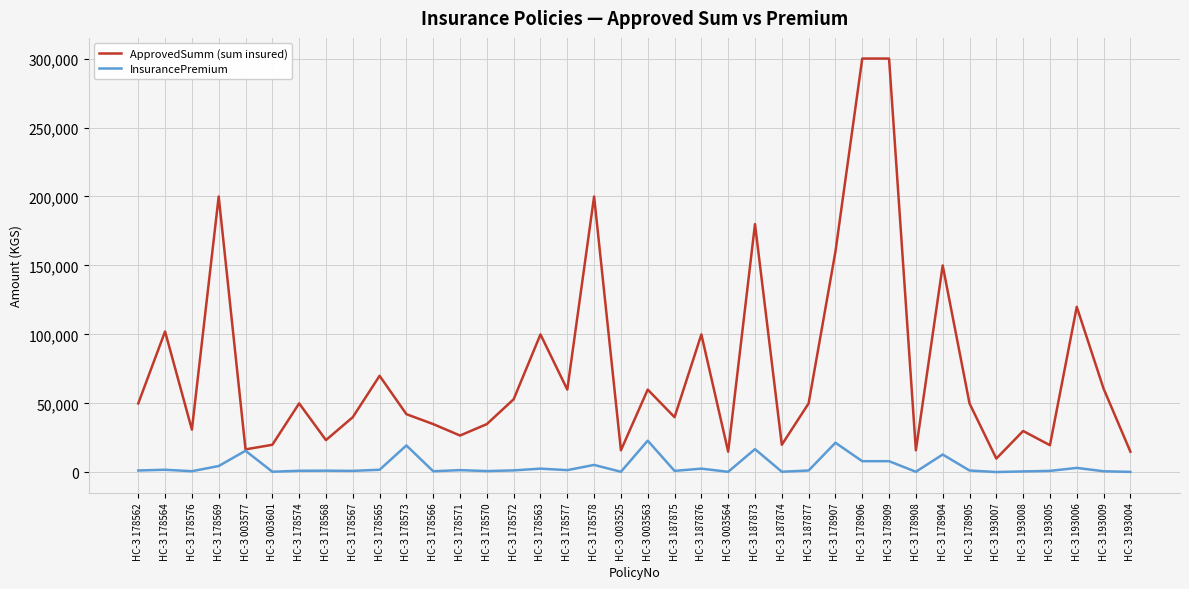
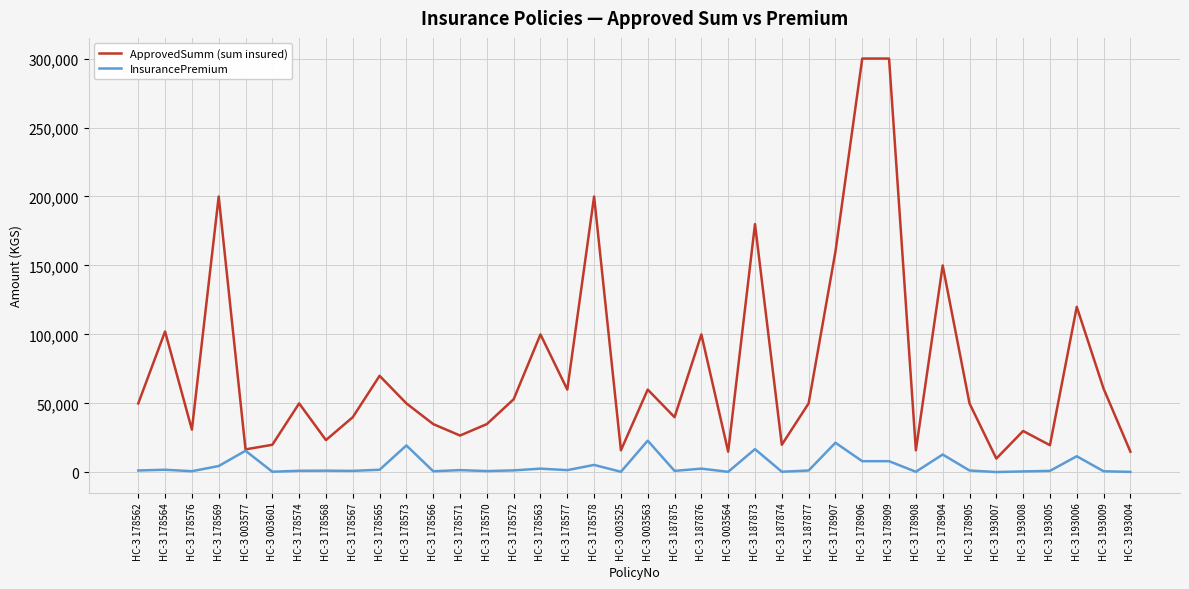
  {
    "ApprovedSumm (sum insured)": {
      "НС-З 178562": "50,000",
      "НС-З 178564": "102,000",
      "НС-З 178576": "31,000",
      "НС-З 178569": "200,000",
      "НС-З 003601": "20,000",
      "НС-З 178574": "50,000",
      "НС-З 178568": "23,000",
      "НС-З 178567": "40,000",
      "НС-З 178565": "70,000",
-     "НС-З 178573": "42,000",
+     "НС-З 178573": "50,000",
      "НС-З 178566": "35,000",
      "НС-З 178571": "27,000",
      "НС-З 178570": "35,000",
      "НС-З 178572": "53,000",
      "НС-З 178563": "100,000",
      "НС-З 178577": "60,000",
      "НС-З 178578": "200,000",
      "НС-З 003525": "16,000",
      "НС-З 003563": "60,000",
      "НС-З 187875": "40,000",
      "НС-З 187876": "100,000",
      "НС-З 003564": "15,000",
      "НС-З 187873": "180,000",
      "НС-З 187874": "20,000",
      "НС-З 187877": "50,000",
      "НС-З 178907": "160,000",
      "НС-З 178906": "300,000",
      "НС-З 178909": "300,000",
      "НС-З 178908": "16,000",
      "НС-З 178904": "150,000",
      "НС-З 178905": "50,000",
      "НС-З 193007": "10,000",
      "НС-З 193008": "30,000",
      "НС-З 193005": "20,000",
      "НС-З 193006": "120,000",
      "НС-З 193009": "61,000",
      "НС-З 193004": "15,000"
    },
    "InsurancePremium": {
      "НС-З 178562": "1,000",
      "НС-З 178564": "2,000",
      "НС-З 178576": "1,000",
      "НС-З 178569": "5,000",
      "НС-З 003601": "0",
      "НС-З 178574": "1,000",
      "НС-З 178568": "1,000",
      "НС-З 178567": "1,000",
      "НС-З 178565": "2,000",
      "НС-З 178573": "20,000",
      "НС-З 178566": "1,000",
      "НС-З 178571": "2,000",
      "НС-З 178570": "1,000",
      "НС-З 178572": "1,000",
      "НС-З 178563": "3,000",
      "НС-З 178577": "2,000",
      "НС-З 178578": "5,000",
      "НС-З 003525": "0",
      "НС-З 003563": "23,000",
      "НС-З 187875": "1,000",
      "НС-З 187876": "3,000",
      "НС-З 003564": "0",
      "НС-З 187873": "17,000",
      "НС-З 187874": "0",
      "НС-З 187877": "1,000",
      "НС-З 178907": "21,000",
      "НС-З 178906": "8,000",
      "НС-З 178909": "8,000",
      "НС-З 178908": "0",
      "НС-З 178904": "13,000",
      "НС-З 178905": "1,000",
      "НС-З 193007": "0",
      "НС-З 193008": "1,000",
      "НС-З 193005": "1,000",
-     "НС-З 193006": "3,000",
+     "НС-З 193006": "12,000",
      "НС-З 193009": "1,000",
      "НС-З 193004": "0"
    }
  }
